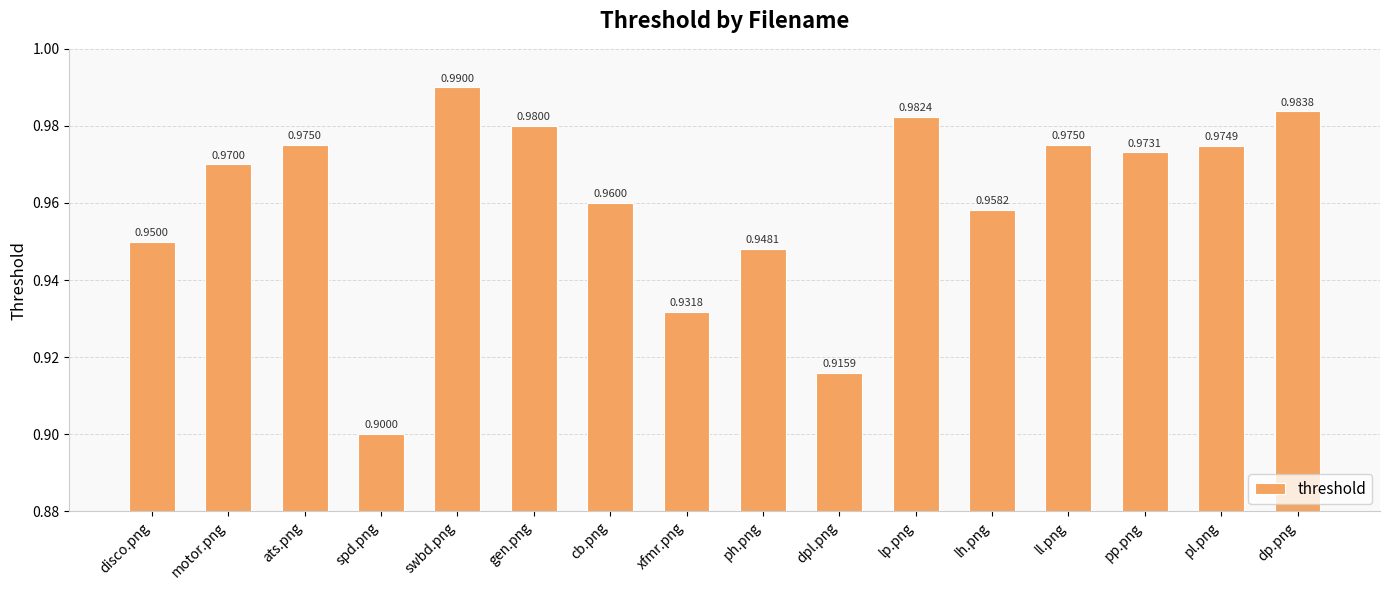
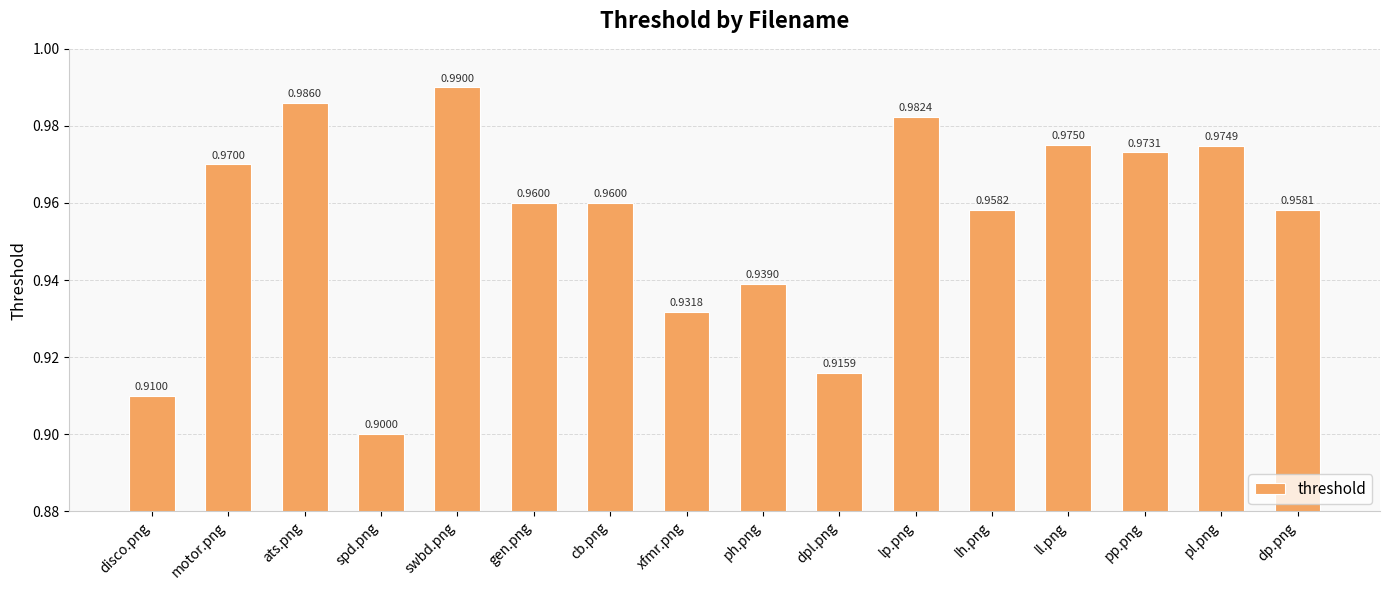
  {
-   "disco.png": 0.9500,
+   "disco.png": 0.9100,
    "motor.png": 0.9700,
-   "ats.png": 0.9750,
+   "ats.png": 0.9860,
    "spd.png": 0.9000,
    "swbd.png": 0.9900,
-   "gen.png": 0.9800,
+   "gen.png": 0.9600,
    "cb.png": 0.9600,
    "xfmr.png": 0.9318,
-   "ph.png": 0.9481,
+   "ph.png": 0.9390,
    "dpl.png": 0.9159,
    "lp.png": 0.9824,
    "lh.png": 0.9582,
    "ll.png": 0.9750,
    "pp.png": 0.9731,
    "pl.png": 0.9749,
-   "dp.png": 0.9838
+   "dp.png": 0.9581
  }
